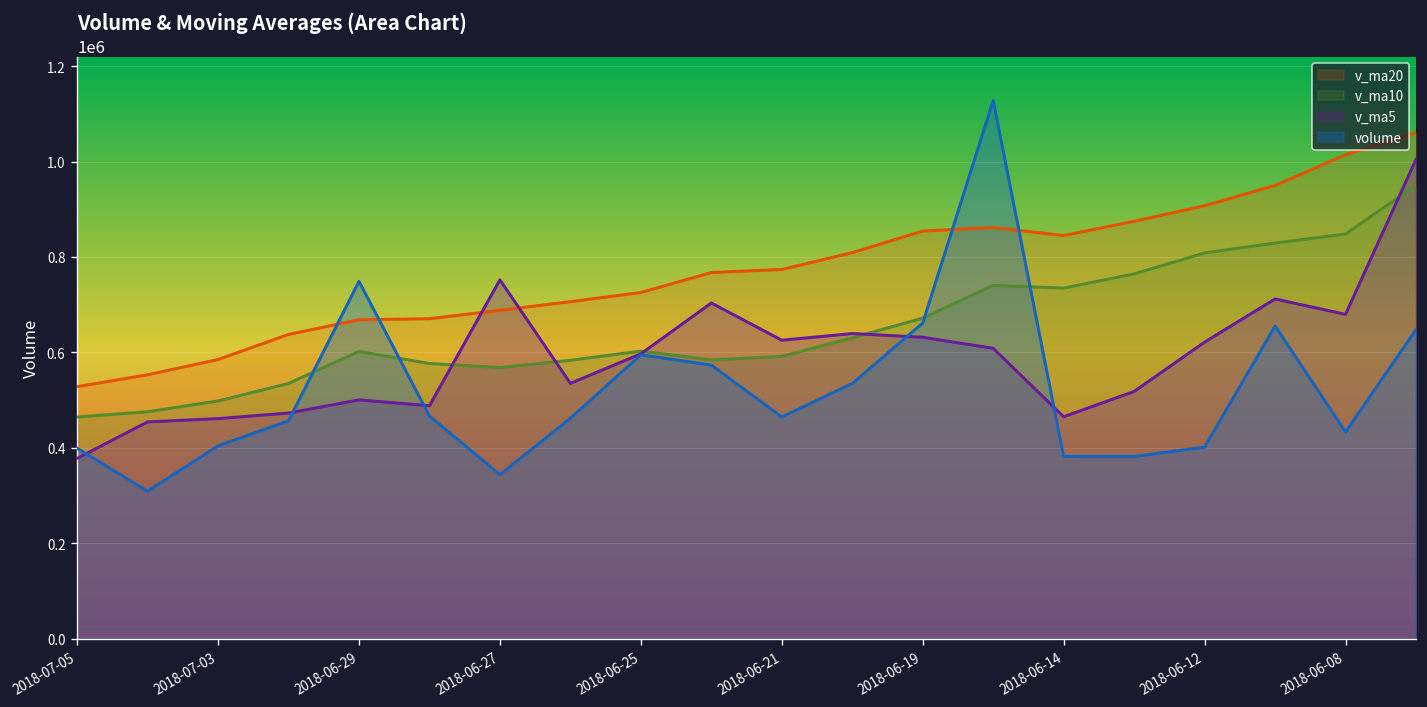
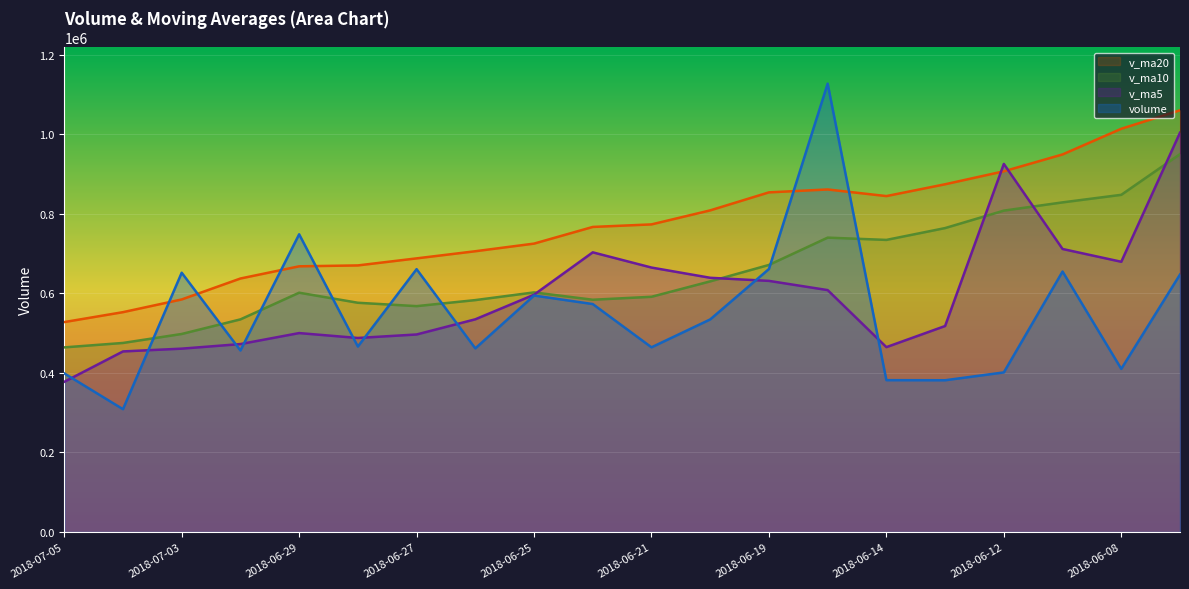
  {
    "v_ma5": {
      "2018-07-05": 380000,
      "2018-07-03": 460000,
      "2018-06-29": 500000,
-     "2018-06-27": 750000,
-     "2018-06-21": 630000,
+     "2018-06-27": 500000,
+     "2018-06-21": 670000,
      "2018-06-19": 630000,
      "2018-06-14": 460000,
-     "2018-06-12": 620000,
+     "2018-06-12": 930000,
      "2018-06-08": 680000
    },
    "volume": {
      "2018-07-05": 400000,
-     "2018-07-03": 400000,
+     "2018-07-03": 650000,
      "2018-06-29": 750000,
-     "2018-06-27": 340000,
+     "2018-06-27": 660000,
      "2018-06-21": 460000,
      "2018-06-19": 660000,
      "2018-06-14": 380000,
      "2018-06-12": 400000,
-     "2018-06-08": 430000
+     "2018-06-08": 410000
    }
  }
